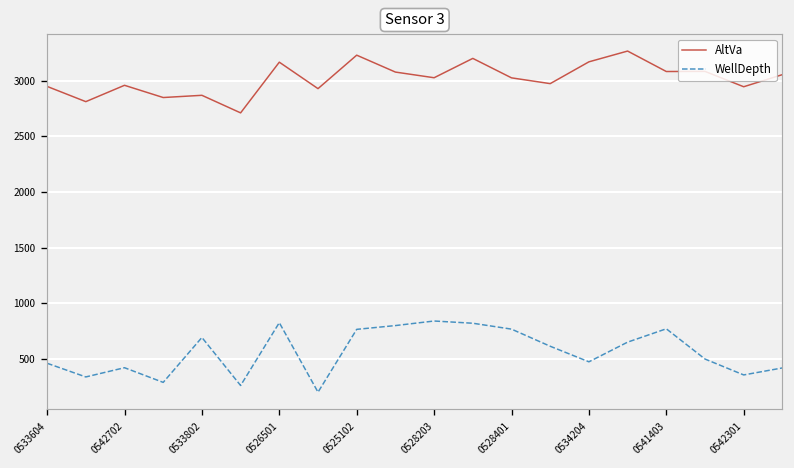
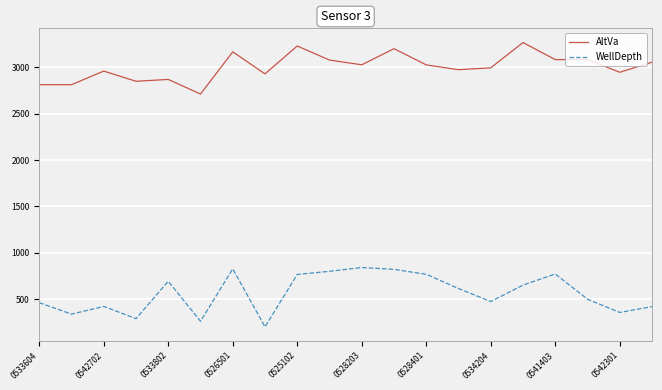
  {
    "AltVa": {
-     "0533604": 3000,
+     "0533604": 2800,
      "0542702": 3000,
      "0533802": 2900,
      "0526501": 3200,
      "0525102": 3200,
      "0528203": 3000,
      "0528401": 3000,
-     "0534204": 3200,
+     "0534204": 3000,
      "0541403": 3100,
      "0542301": 2900
    },
    "WellDepth": {
      "0533604": 500,
      "0542702": 400,
      "0533802": 700,
      "0526501": 800,
      "0525102": 800,
      "0528203": 800,
      "0528401": 800,
      "0534204": 500,
      "0541403": 800,
      "0542301": 400
    }
  }
